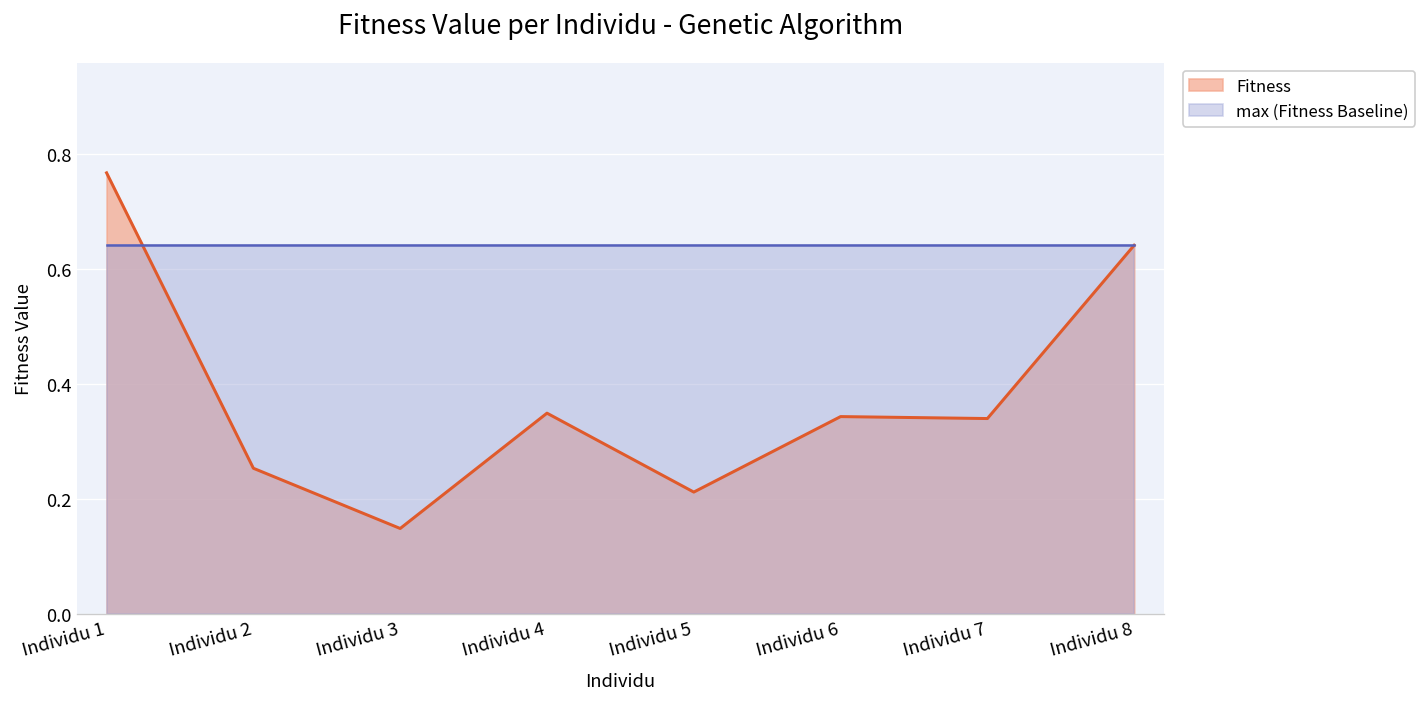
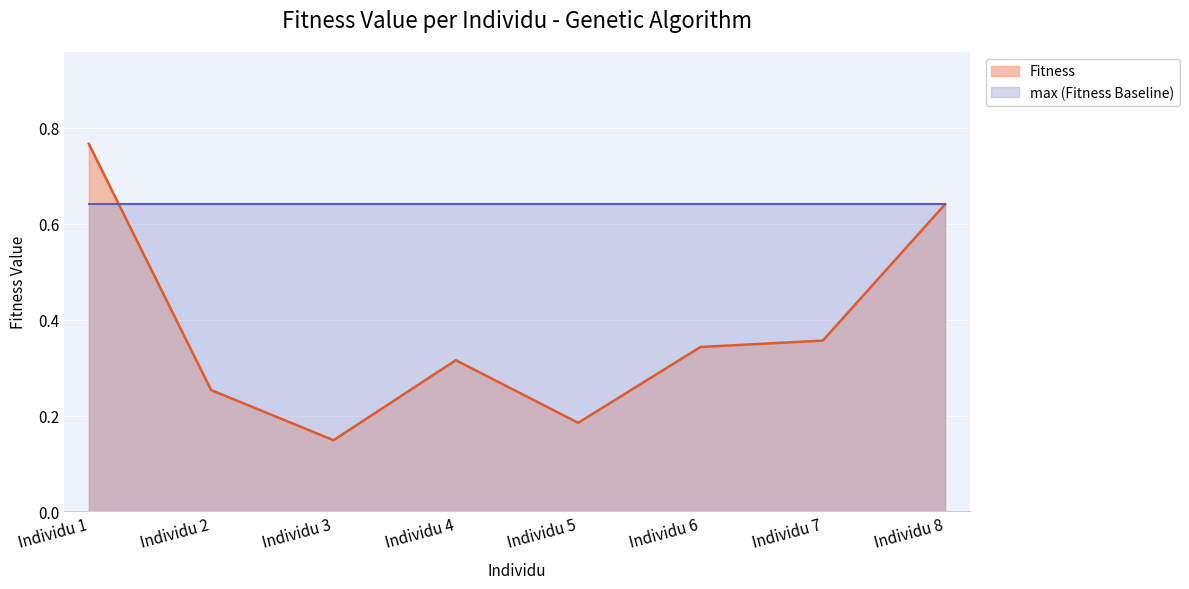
  {
    "Fitness": {
      "Individu 1": 0.77,
      "Individu 2": 0.25,
      "Individu 3": 0.15,
-     "Individu 4": 0.35,
-     "Individu 5": 0.21,
+     "Individu 4": 0.32,
+     "Individu 5": 0.18,
      "Individu 6": 0.34,
-     "Individu 7": 0.34
+     "Individu 7": 0.36
    },
    "max (Fitness Baseline)": {
      "Individu 1": 0.64,
      "Individu 2": 0.64,
      "Individu 3": 0.64,
      "Individu 4": 0.64,
      "Individu 5": 0.64,
      "Individu 6": 0.64,
      "Individu 7": 0.64
    }
  }
